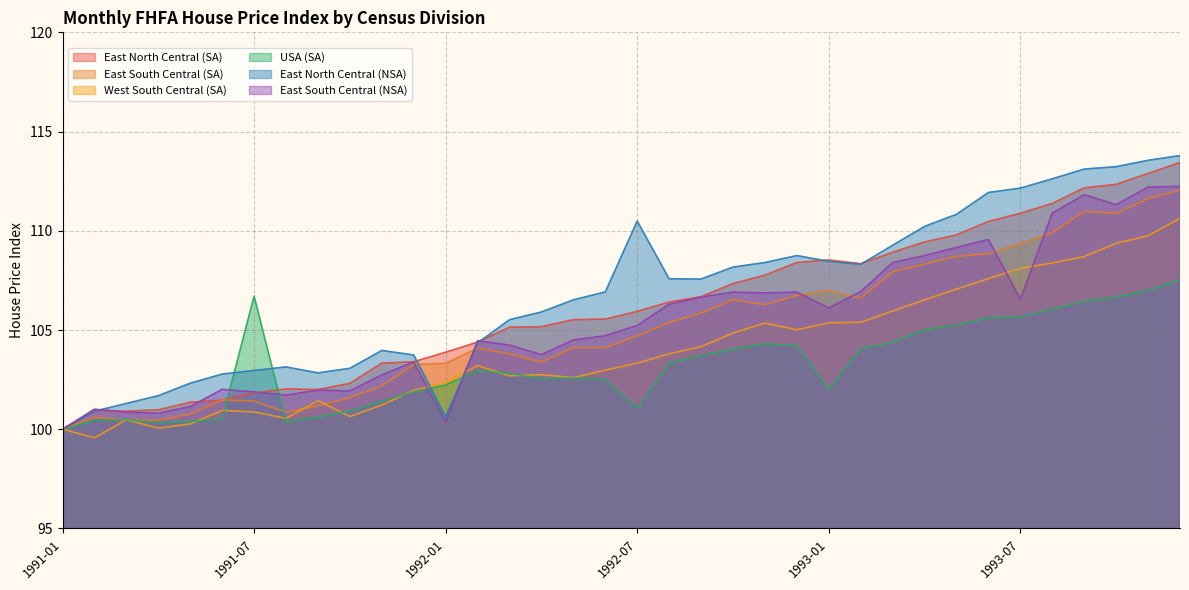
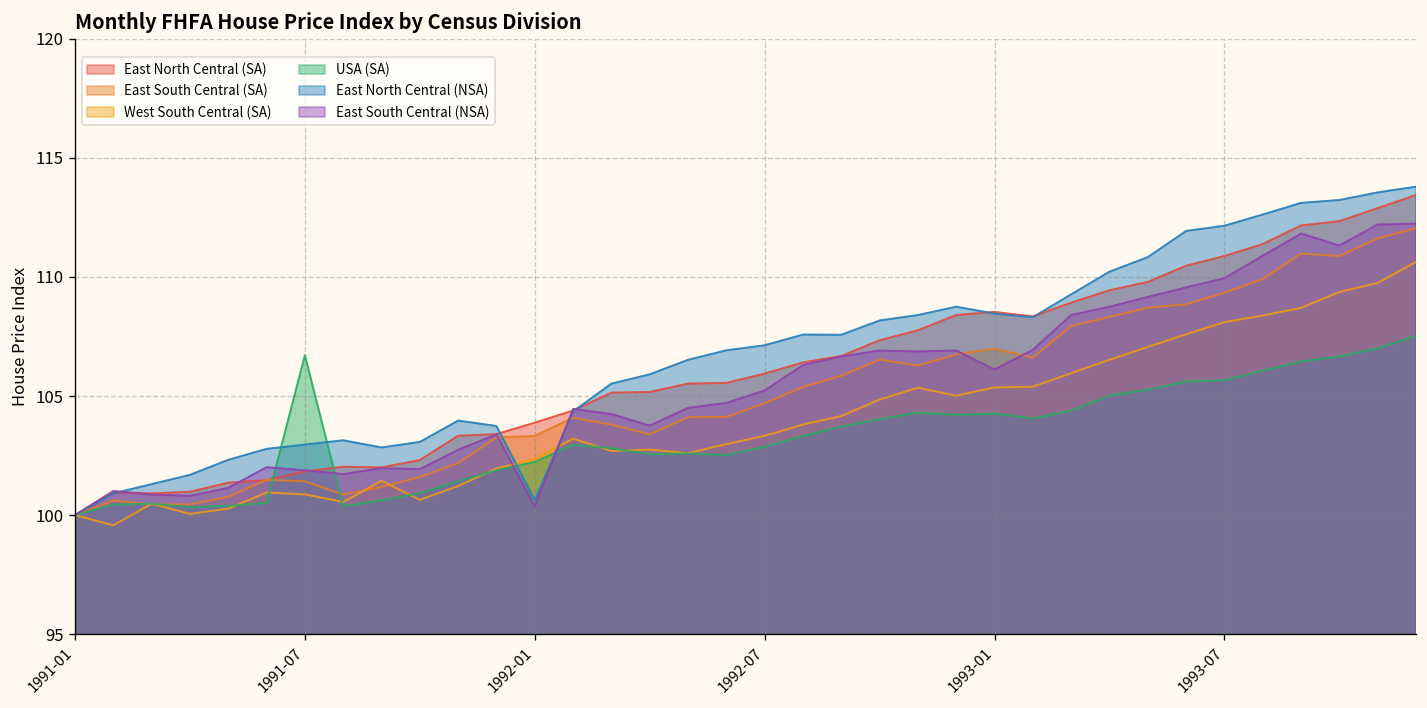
  {
    "USA (SA)": {
      "1991-07": 106.7,
-     "1992-07": 101.1,
-     "1993-01": 102.0,
+     "1992-07": 102.9,
+     "1993-01": 104.3,
      "1993-07": 105.7
    },
    "East North Central (NSA)": {
      "1991-07": 103.0,
      "1992-01": 100.6,
-     "1992-07": 110.5,
+     "1992-07": 107.1,
      "1993-07": 112.2
    },
    "East South Central (NSA)": {
      "1992-01": 100.4,
      "1992-07": 105.2,
      "1993-01": 106.1,
-     "1993-07": 106.6
+     "1993-07": 110.0
    }
  }
